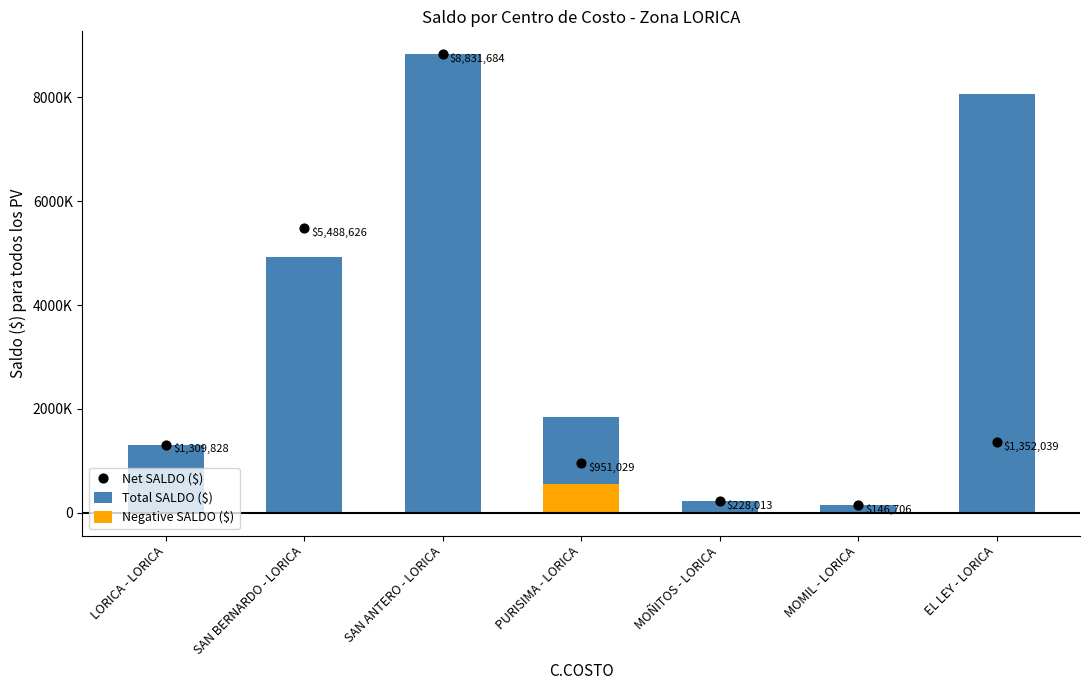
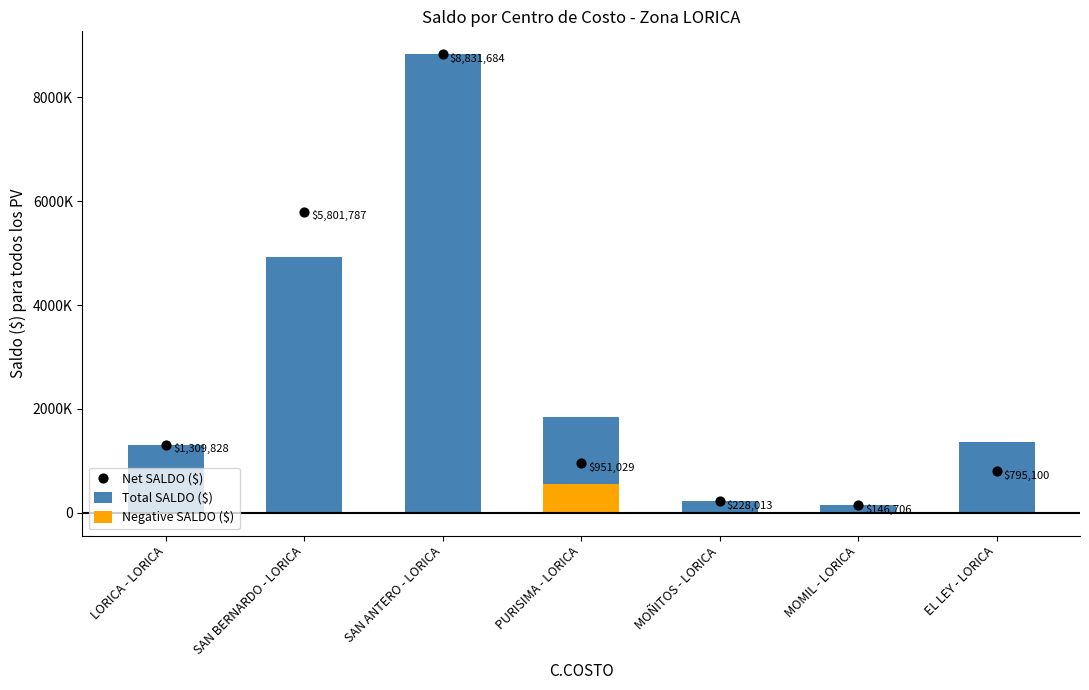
  {
    "Net SALDO ($)": {
-     "SAN BERNARDO - LORICA": "$5,488,626",
-     "EL LEY - LORICA": "$1,352,039"
+     "SAN BERNARDO - LORICA": "$5,801,787",
+     "EL LEY - LORICA": "$795,100"
    },
    "Total SALDO ($)": {
      "SAN BERNARDO - LORICA": "4900000",
-     "EL LEY - LORICA": "8100000"
+     "EL LEY - LORICA": "1400000"
    },
    "Negative SALDO ($)": {
      "MOMIL - LORICA": "0",
      "EL LEY - LORICA": "0"
    }
  }
